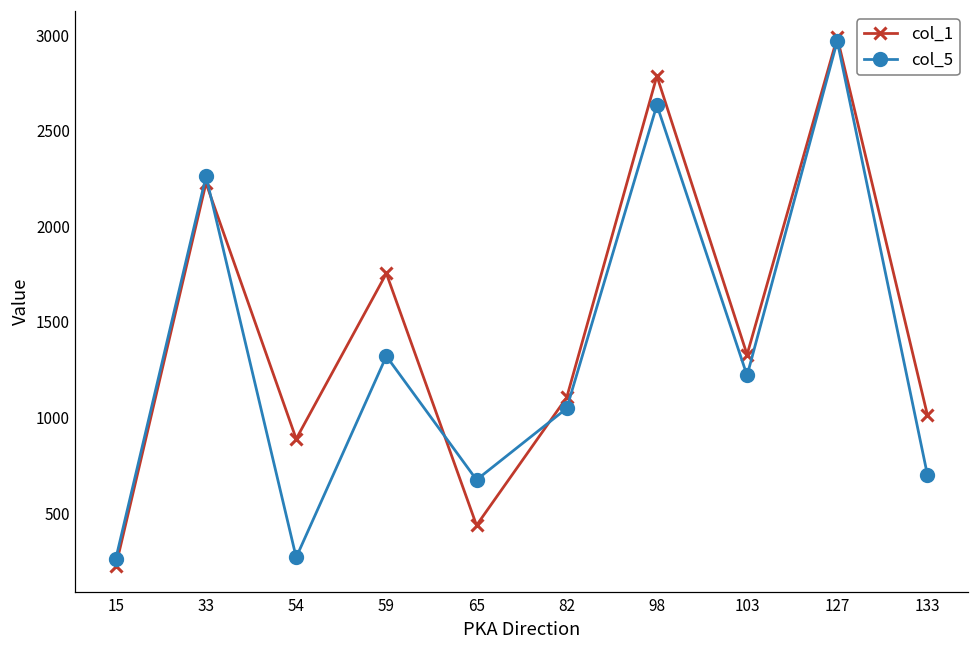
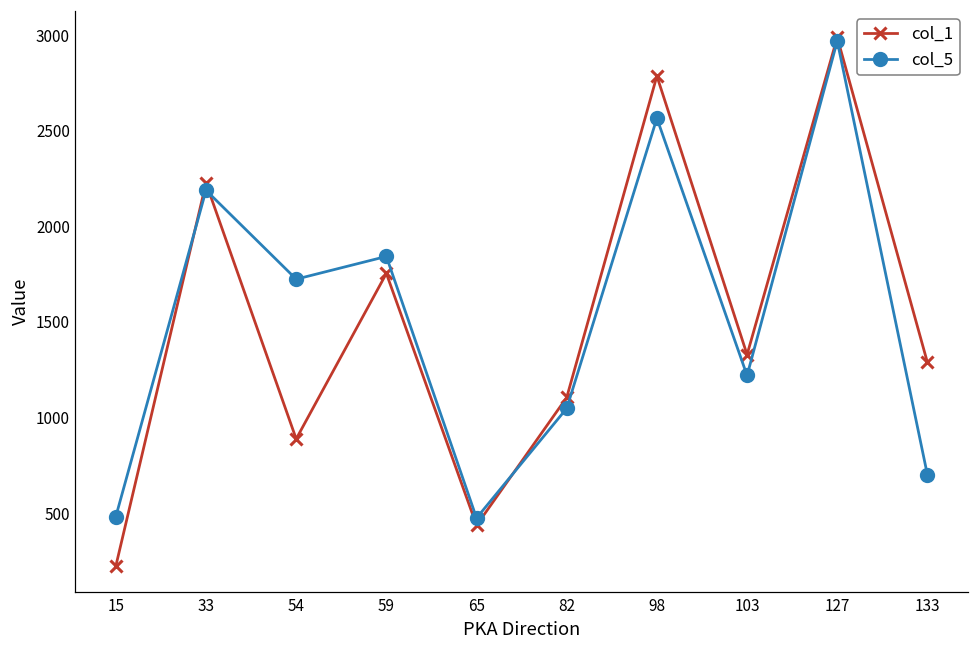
  {
    "col_1": {
      "15": 220,
      "33": 2230,
      "54": 890,
      "59": 1750,
      "65": 440,
      "82": 1110,
      "98": 2790,
      "103": 1330,
      "127": 2990,
-     "133": 1010
+     "133": 1290
    },
    "col_5": {
-     "15": 260,
-     "33": 2260,
-     "54": 270,
-     "59": 1320,
-     "65": 670,
+     "15": 480,
+     "33": 2190,
+     "54": 1720,
+     "59": 1840,
+     "65": 470,
      "82": 1050,
-     "98": 2640,
+     "98": 2570,
      "103": 1220,
      "127": 2970,
      "133": 700
    }
  }
